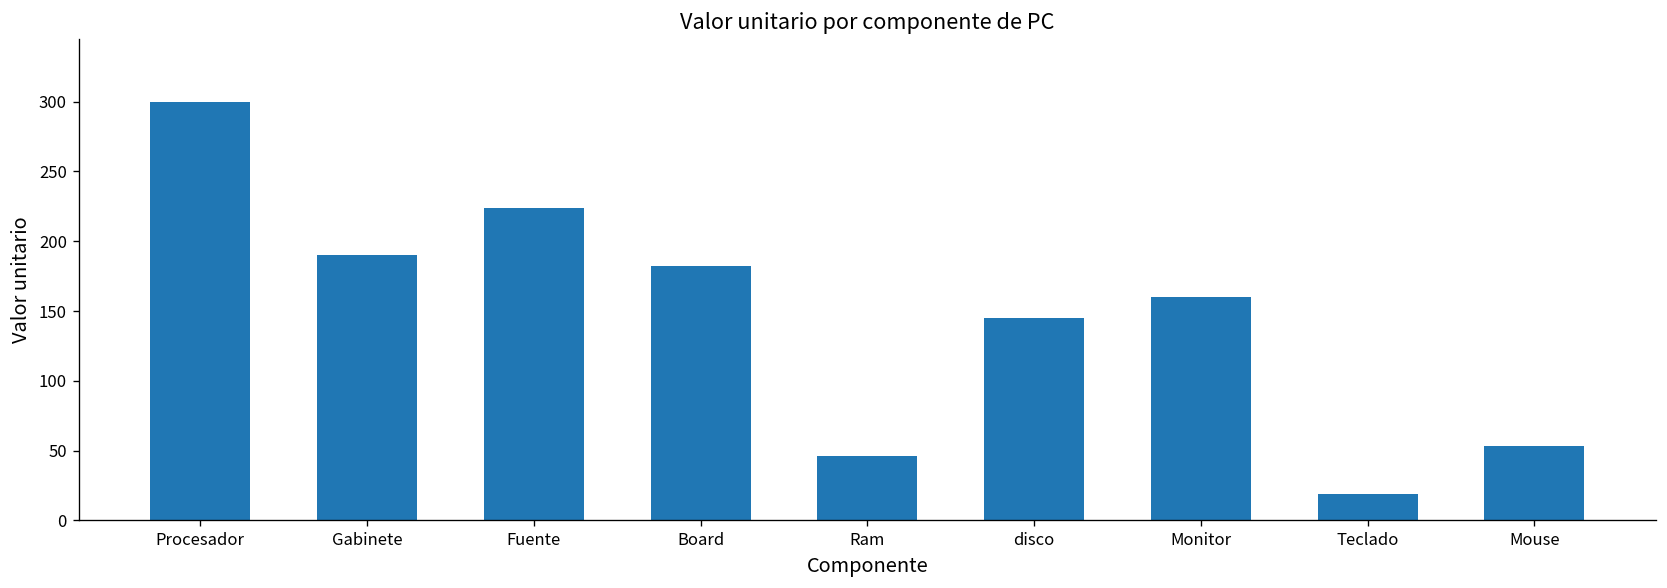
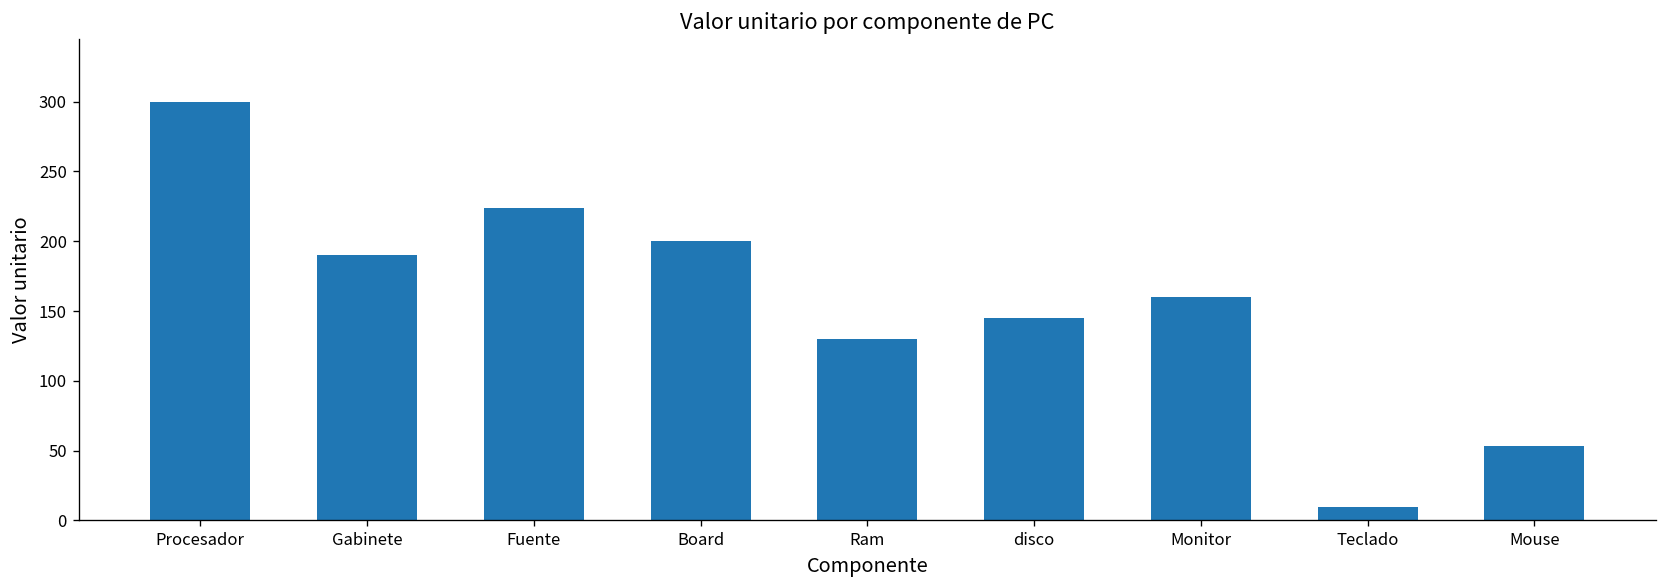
  {
    "Procesador": 300,
    "Gabinete": 190,
    "Fuente": 224,
-   "Board": 182,
-   "Ram": 46,
+   "Board": 200,
+   "Ram": 130,
    "disco": 145,
    "Monitor": 160,
-   "Teclado": 19,
+   "Teclado": 10,
    "Mouse": 53
  }
